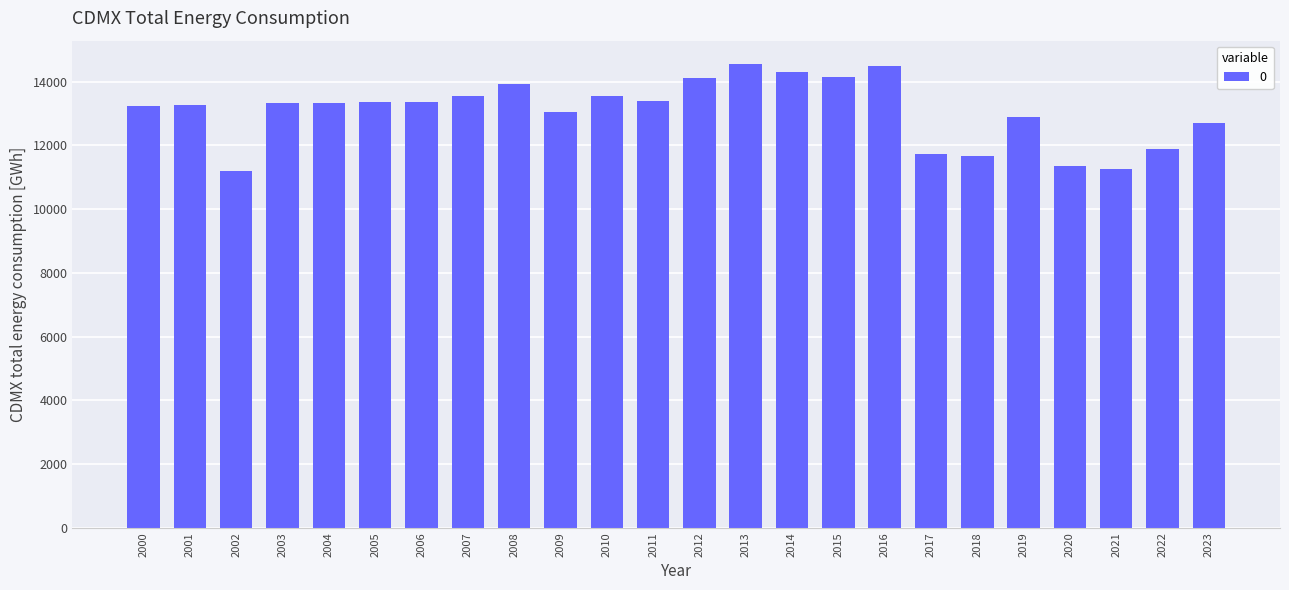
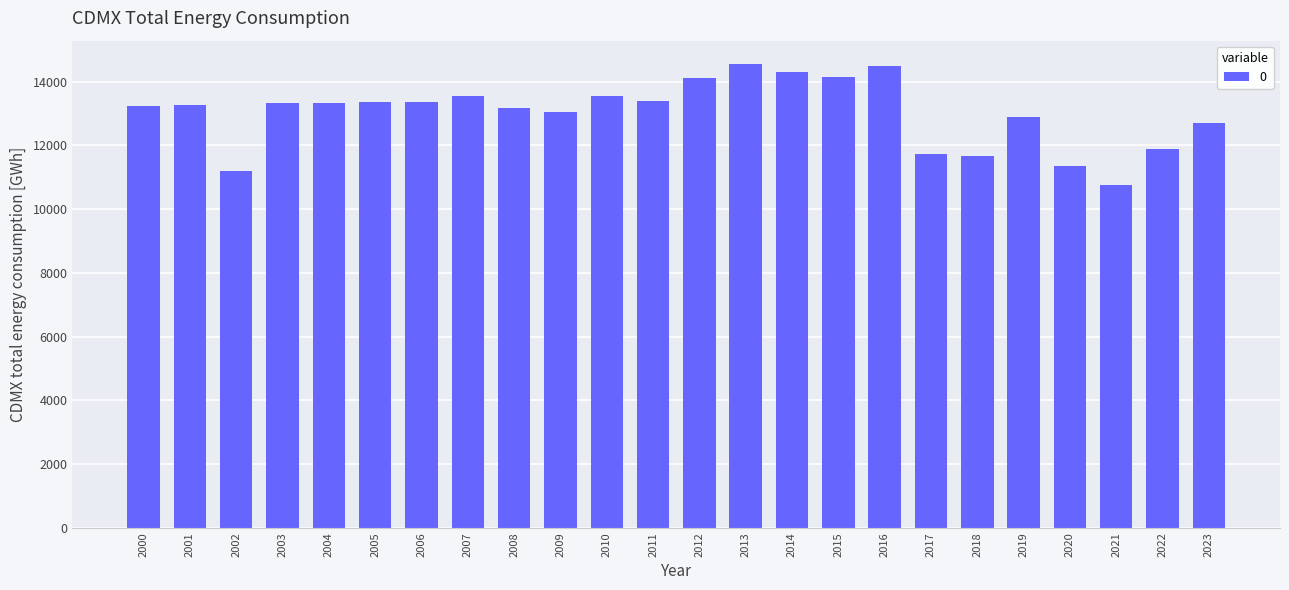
  {
    "2000": 13300,
    "2001": 13300,
    "2002": 11200,
    "2003": 13300,
    "2004": 13300,
    "2005": 13400,
    "2006": 13400,
    "2007": 13600,
-   "2008": 13900,
+   "2008": 13200,
    "2009": 13000,
    "2010": 13600,
    "2011": 13400,
    "2012": 14100,
    "2013": 14600,
    "2014": 14300,
    "2015": 14200,
    "2016": 14500,
    "2017": 11700,
    "2018": 11700,
    "2019": 12900,
    "2020": 11400,
-   "2021": 11300,
+   "2021": 10800,
    "2022": 11900,
    "2023": 12700
  }
